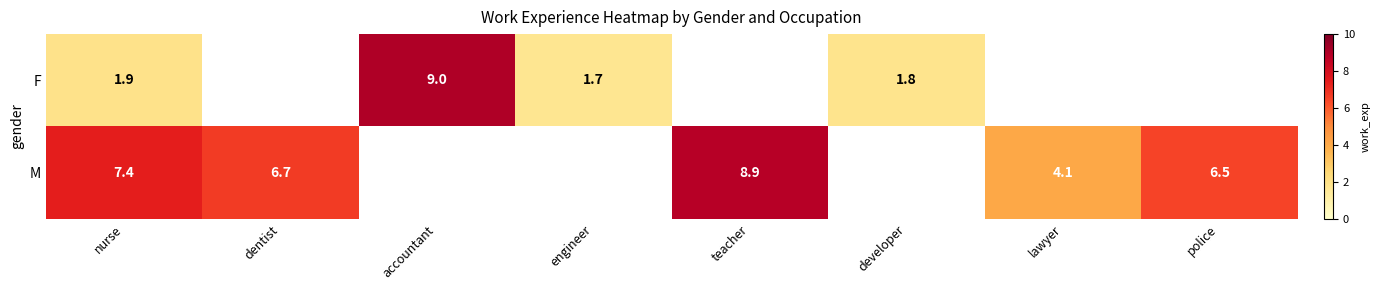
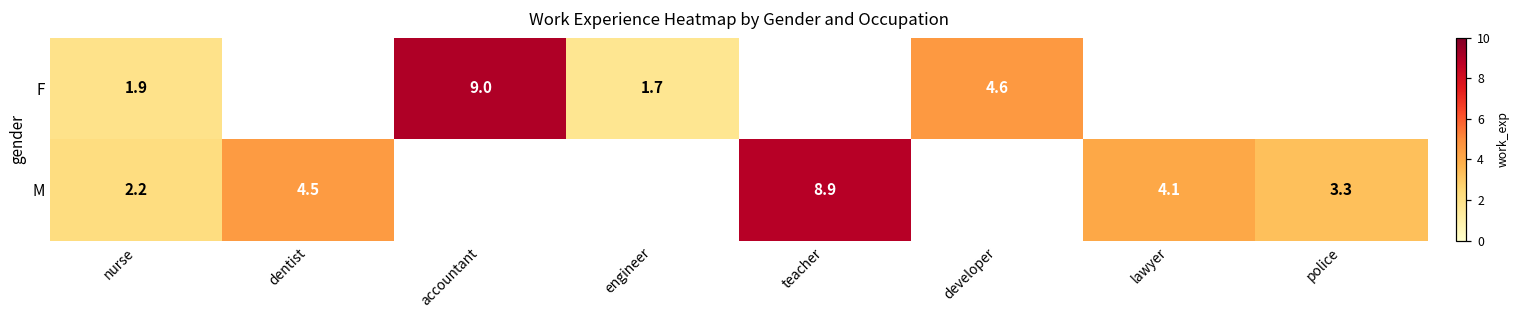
  {
    "F": {
      "nurse": 1.9,
      "accountant": 9.0,
      "engineer": 1.7,
-     "developer": 1.8
+     "developer": 4.6
    },
    "M": {
-     "nurse": 7.4,
-     "dentist": 6.7,
+     "nurse": 2.2,
+     "dentist": 4.5,
      "teacher": 8.9,
      "lawyer": 4.1,
-     "police": 6.5
+     "police": 3.3
    }
  }
